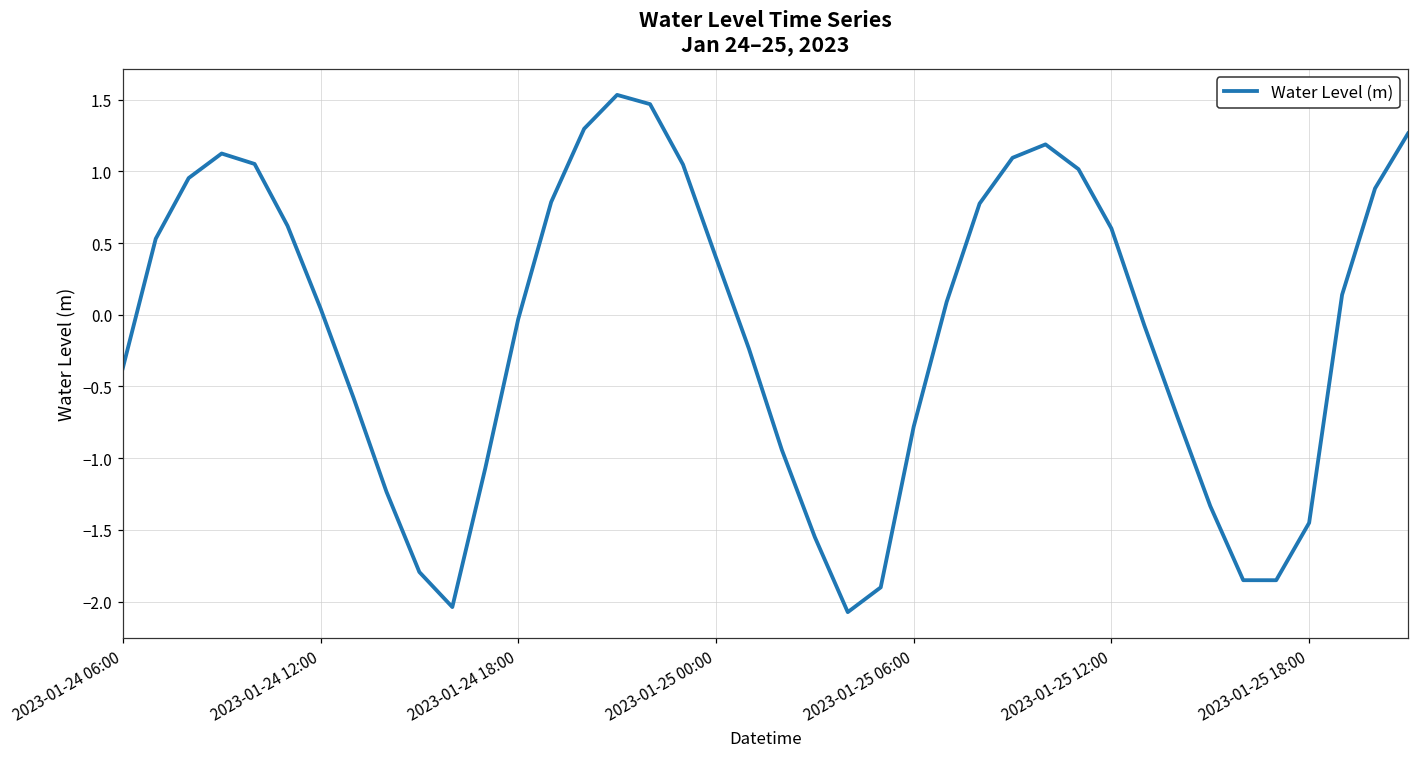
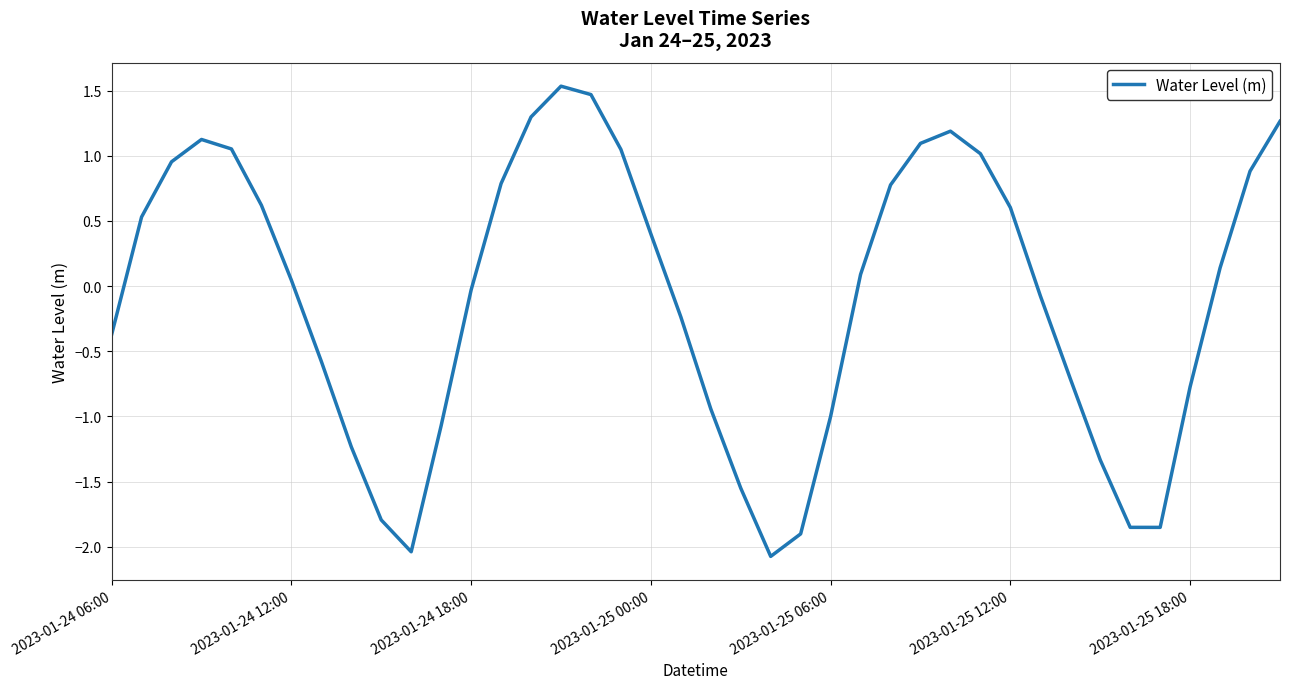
  {
    "2023-01-24 06:00": -0.37,
    "2023-01-24 12:00": 0.05,
    "2023-01-24 18:00": -0.03,
    "2023-01-25 00:00": 0.40,
-   "2023-01-25 06:00": -0.78,
+   "2023-01-25 06:00": -1.00,
    "2023-01-25 12:00": 0.60,
-   "2023-01-25 18:00": -1.45
+   "2023-01-25 18:00": -0.77
  }
